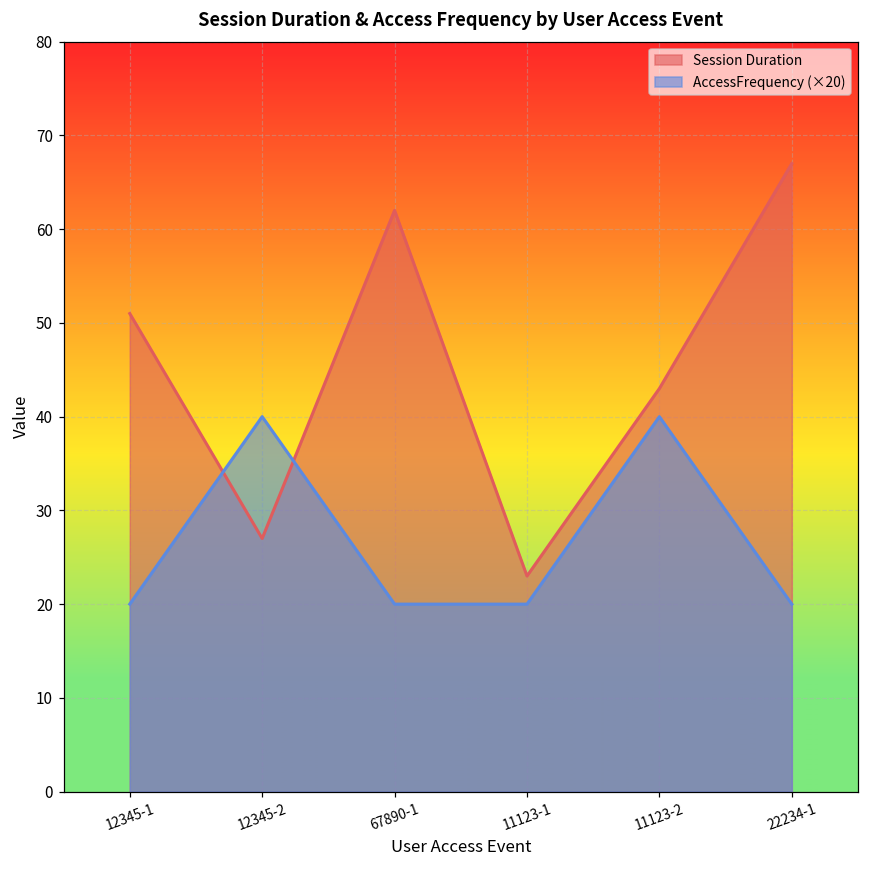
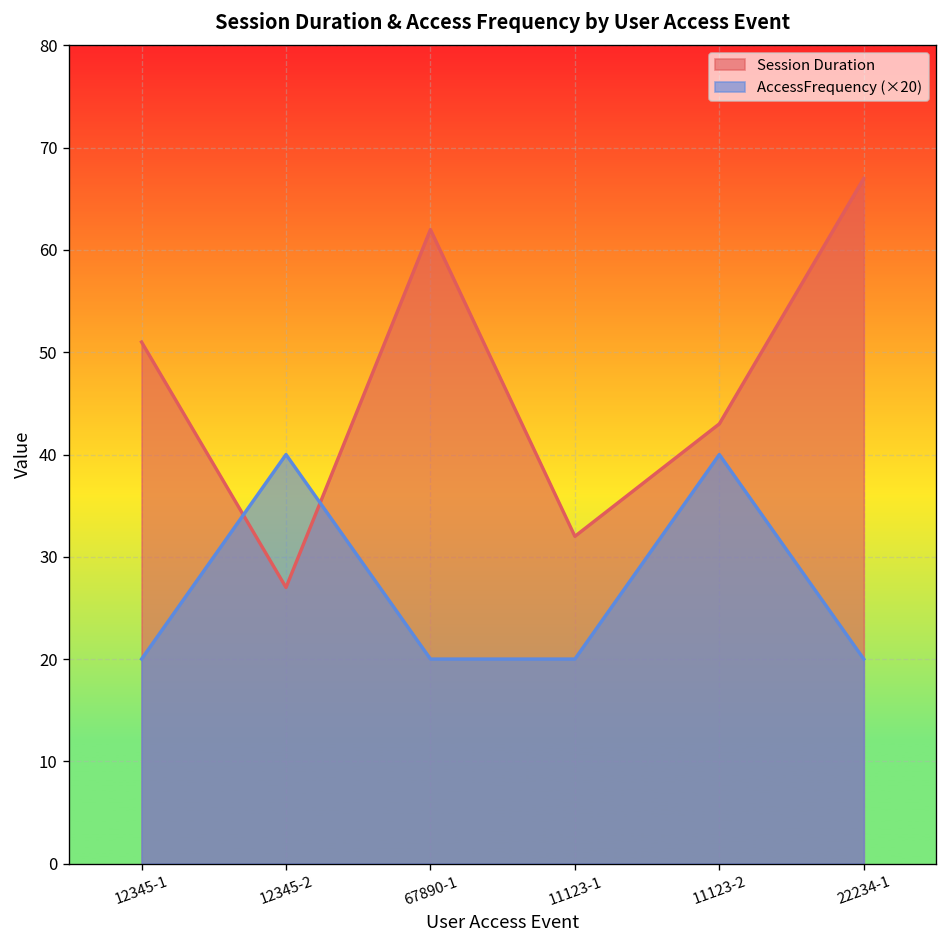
  {
    "Session Duration": {
      "12345-1": 51,
      "12345-2": 27,
      "67890-1": 62,
-     "11123-1": 23,
+     "11123-1": 32,
      "11123-2": 43,
      "22234-1": 67
    },
    "AccessFrequency (×20)": {
      "12345-1": 20,
      "12345-2": 40,
      "67890-1": 20,
      "11123-1": 20,
      "11123-2": 40,
      "22234-1": 20
    }
  }
